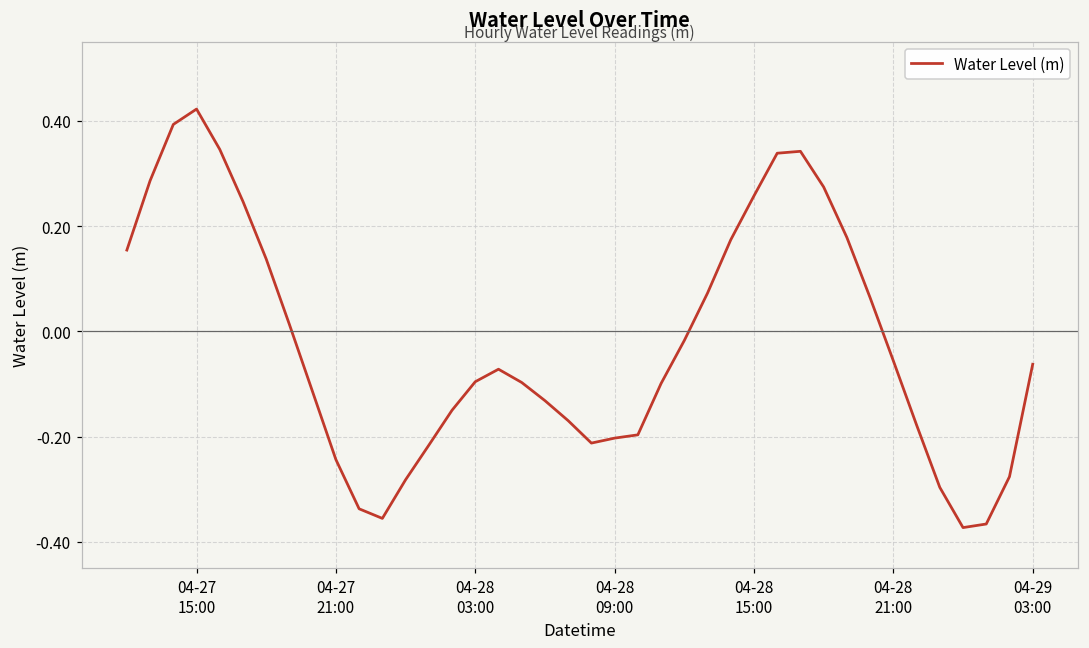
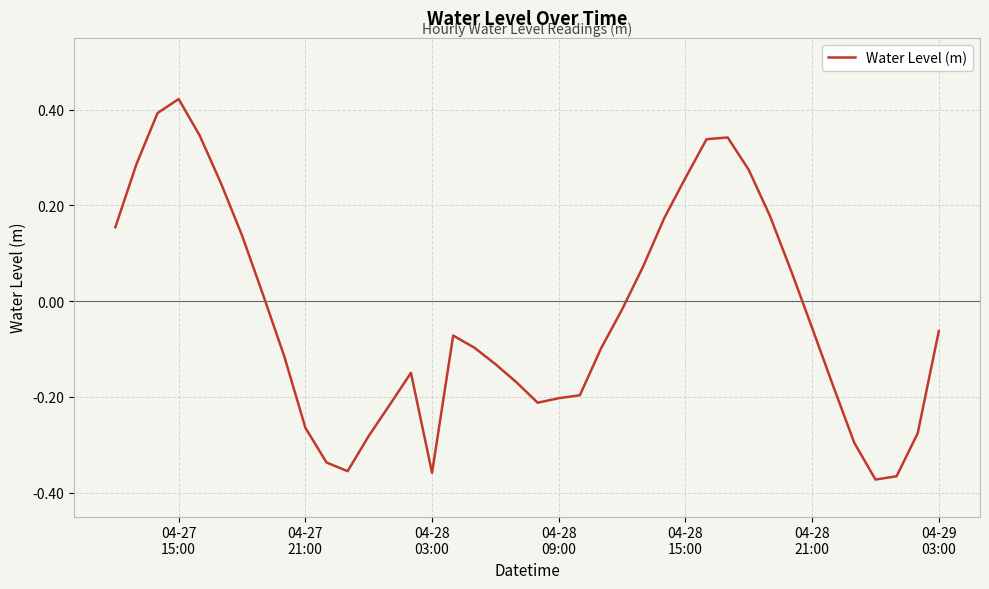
  {
    "04-27 15:00": 0.42,
-   "04-27 21:00": -0.24,
-   "04-28 03:00": -0.10,
+   "04-27 21:00": -0.26,
+   "04-28 03:00": -0.36,
    "04-28 09:00": -0.20,
    "04-28 15:00": 0.26,
    "04-28 21:00": -0.06,
    "04-29 03:00": -0.06
  }
